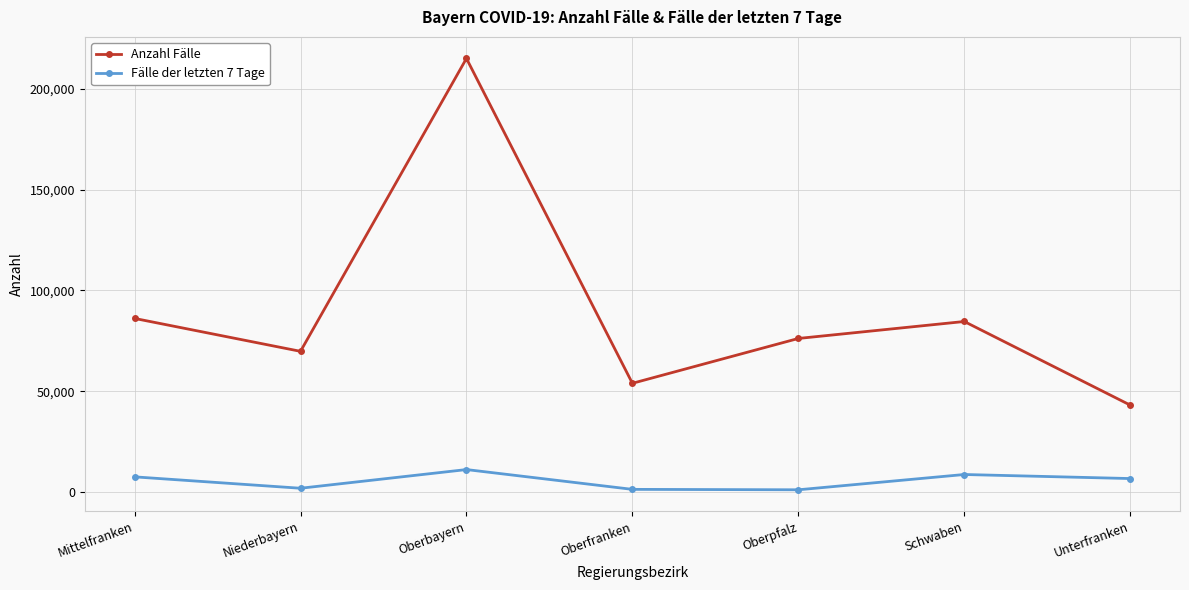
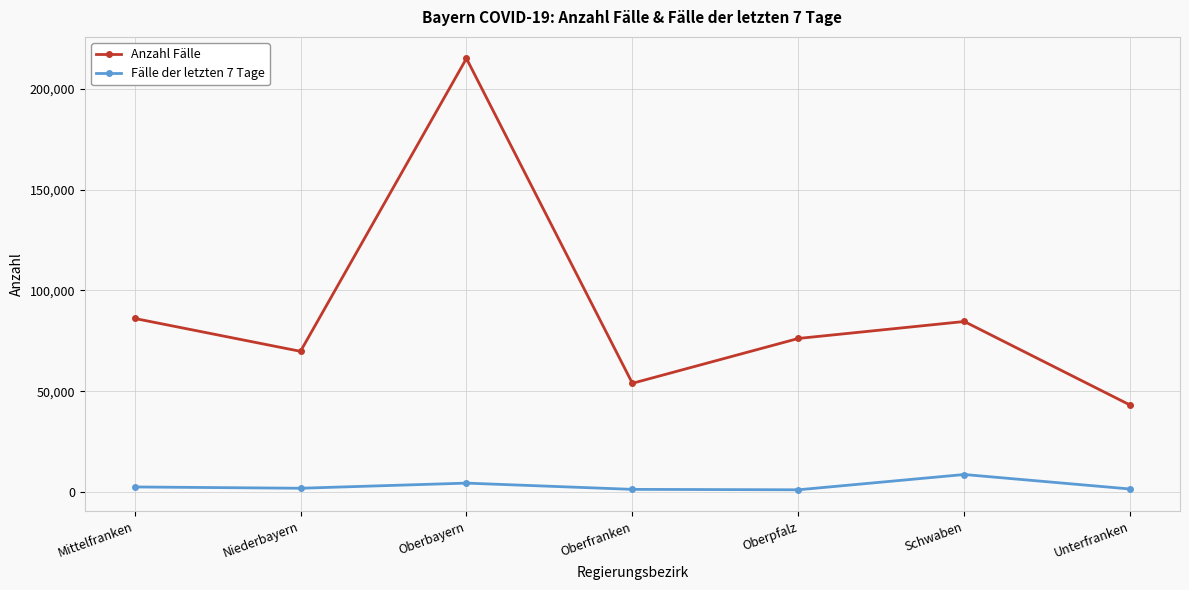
  {
    "Anzahl Fälle": {
      "Mittelfranken": "86,000",
      "Niederbayern": "70,000",
      "Oberbayern": "215,000",
      "Oberfranken": "54,000",
      "Oberpfalz": "76,000",
      "Schwaben": "85,000",
      "Unterfranken": "43,000"
    },
    "Fälle der letzten 7 Tage": {
-     "Mittelfranken": "8,000",
+     "Mittelfranken": "3,000",
      "Niederbayern": "2,000",
-     "Oberbayern": "11,000",
+     "Oberbayern": "4,000",
      "Oberfranken": "1,000",
      "Oberpfalz": "1,000",
      "Schwaben": "9,000",
-     "Unterfranken": "7,000"
+     "Unterfranken": "1,000"
    }
  }
